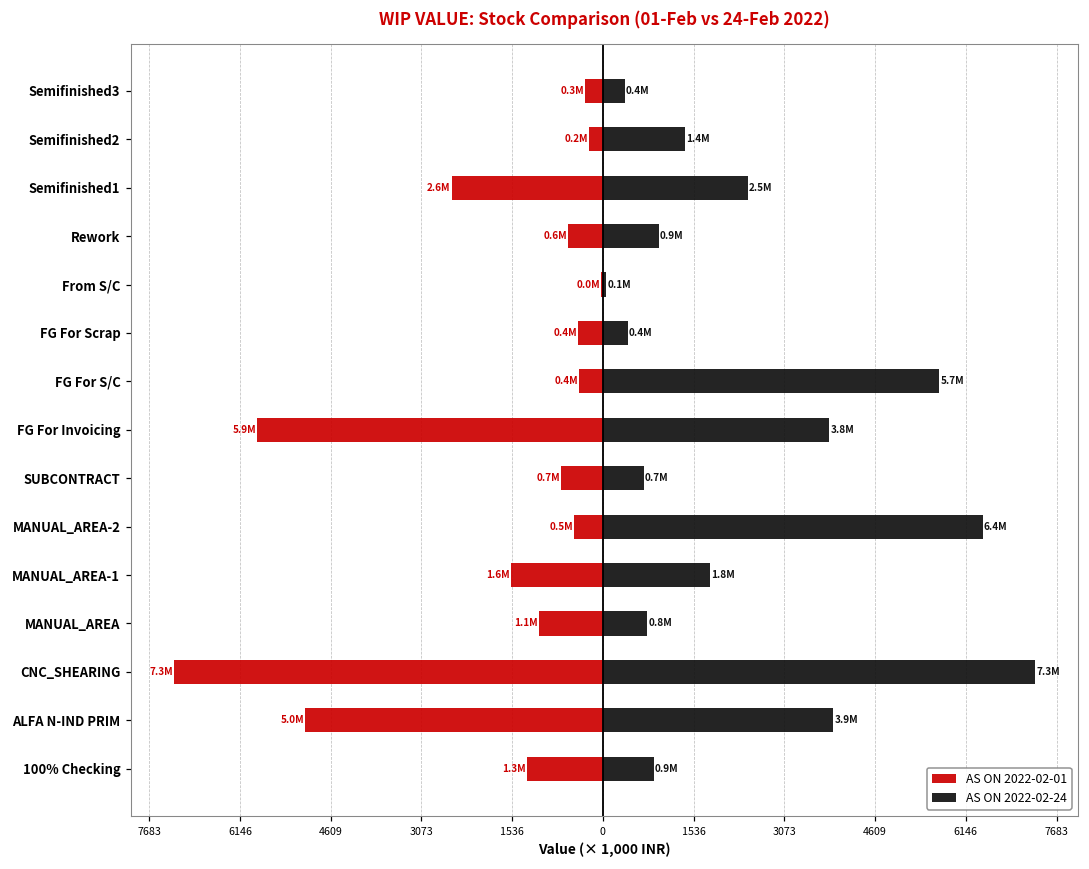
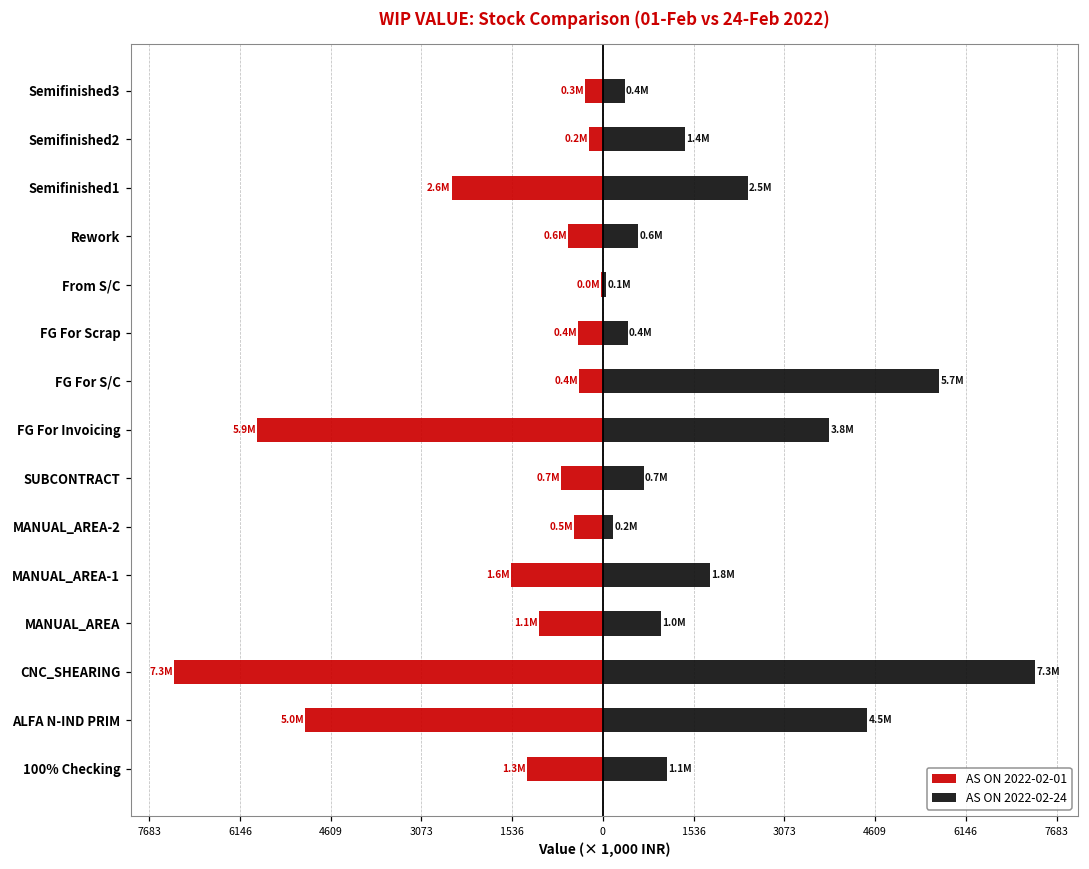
  {
    "AS ON 2022-02-24": {
      "Semifinished3": "0.4M",
      "Semifinished2": "1.4M",
      "Semifinished1": "2.5M",
-     "Rework": "0.9M",
+     "Rework": "0.6M",
      "From S/C": "0.1M",
      "FG For Scrap": "0.4M",
      "FG For S/C": "5.7M",
      "FG For Invoicing": "3.8M",
      "SUBCONTRACT": "0.7M",
-     "MANUAL_AREA-2": "6.4M",
+     "MANUAL_AREA-2": "0.2M",
      "MANUAL_AREA-1": "1.8M",
-     "MANUAL_AREA": "0.8M",
+     "MANUAL_AREA": "1.0M",
      "CNC_SHEARING": "7.3M",
-     "ALFA N-IND PRIM": "3.9M",
-     "100% Checking": "0.9M"
+     "ALFA N-IND PRIM": "4.5M",
+     "100% Checking": "1.1M"
    }
  }
